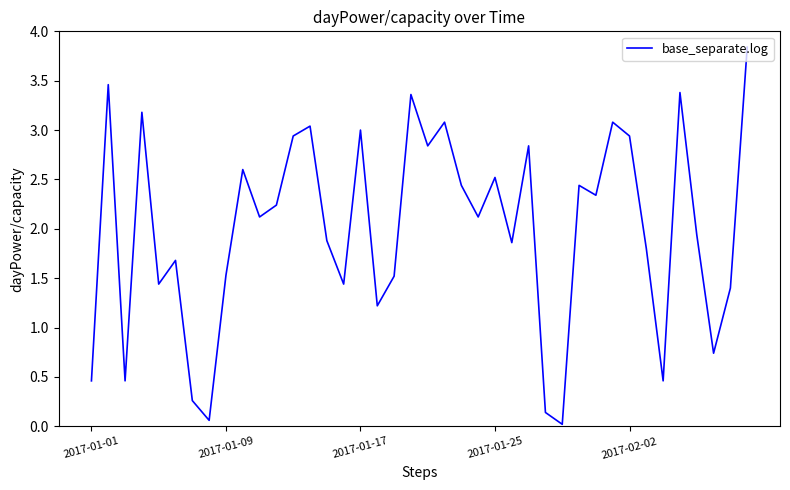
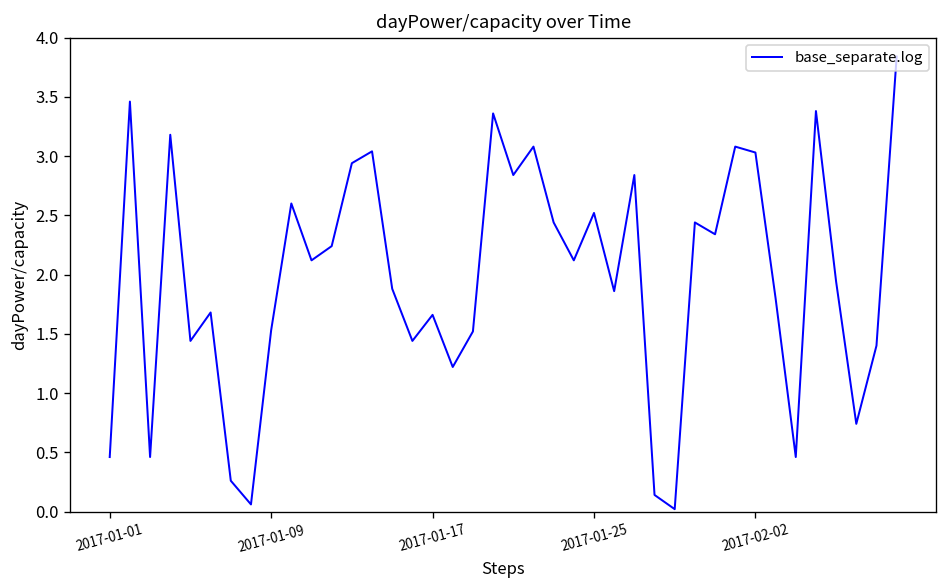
  {
    "2017-01-01": 0.5,
    "2017-01-09": 1.5,
-   "2017-01-17": 3.0,
+   "2017-01-17": 1.7,
    "2017-01-25": 2.5,
-   "2017-02-02": 2.9
+   "2017-02-02": 3.0
  }
